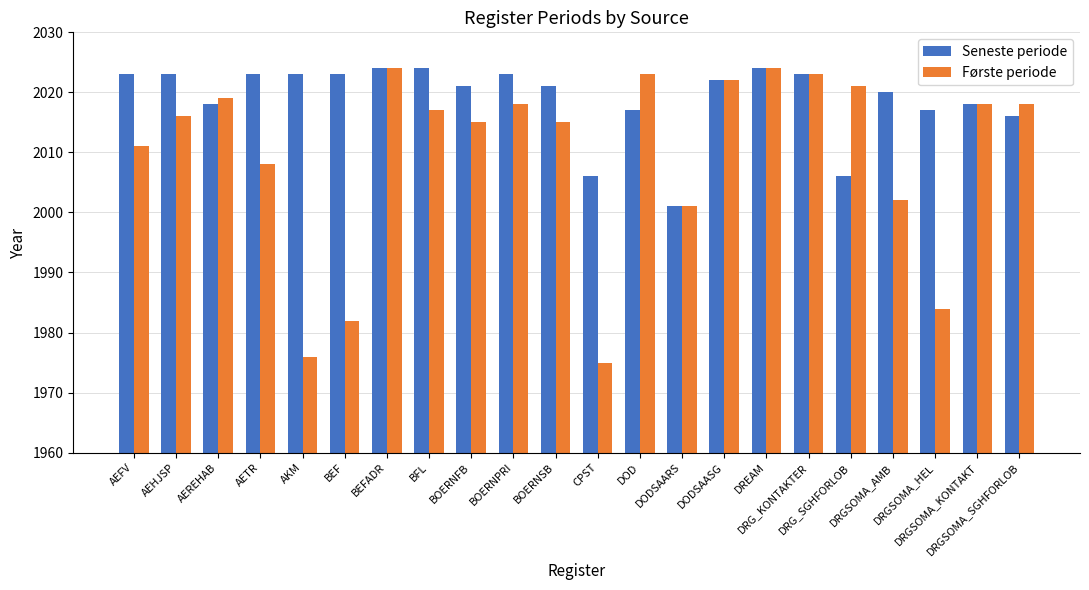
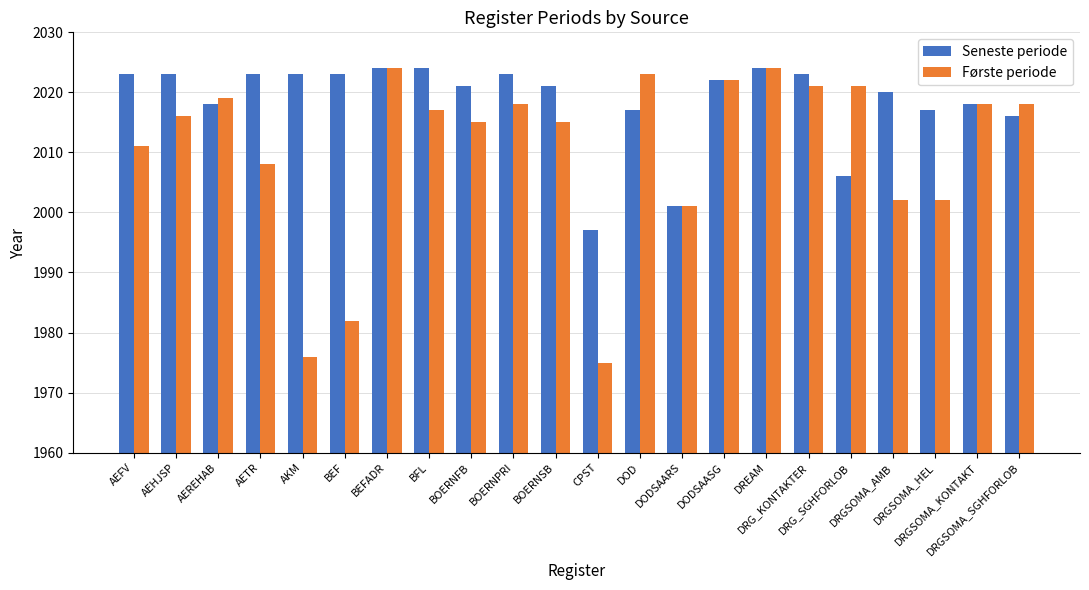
  {
    "Seneste periode": {
      "AEFV": 2023,
      "AEHJSP": 2023,
      "AEREHAB": 2018,
      "AETR": 2023,
      "AKM": 2023,
      "BEF": 2023,
      "BEFADR": 2024,
      "BFL": 2024,
      "BOERNFB": 2021,
      "BOERNPRI": 2023,
      "BOERNSB": 2021,
-     "CPST": 2006,
+     "CPST": 1997,
      "DOD": 2017,
      "DODSAARS": 2001,
      "DODSAASG": 2022,
      "DREAM": 2024,
      "DRG_KONTAKTER": 2023,
      "DRG_SGHFORLOB": 2006,
      "DRGSOMA_AMB": 2020,
      "DRGSOMA_HEL": 2017,
      "DRGSOMA_KONTAKT": 2018,
      "DRGSOMA_SGHFORLOB": 2016
    },
    "Første periode": {
      "AEFV": 2011,
      "AEHJSP": 2016,
      "AEREHAB": 2019,
      "AETR": 2008,
      "AKM": 1976,
      "BEF": 1982,
      "BEFADR": 2024,
      "BFL": 2017,
      "BOERNFB": 2015,
      "BOERNPRI": 2018,
      "BOERNSB": 2015,
      "CPST": 1975,
      "DOD": 2023,
      "DODSAARS": 2001,
      "DODSAASG": 2022,
      "DREAM": 2024,
-     "DRG_KONTAKTER": 2023,
+     "DRG_KONTAKTER": 2021,
      "DRG_SGHFORLOB": 2021,
      "DRGSOMA_AMB": 2002,
-     "DRGSOMA_HEL": 1984,
+     "DRGSOMA_HEL": 2002,
      "DRGSOMA_KONTAKT": 2018,
      "DRGSOMA_SGHFORLOB": 2018
    }
  }
